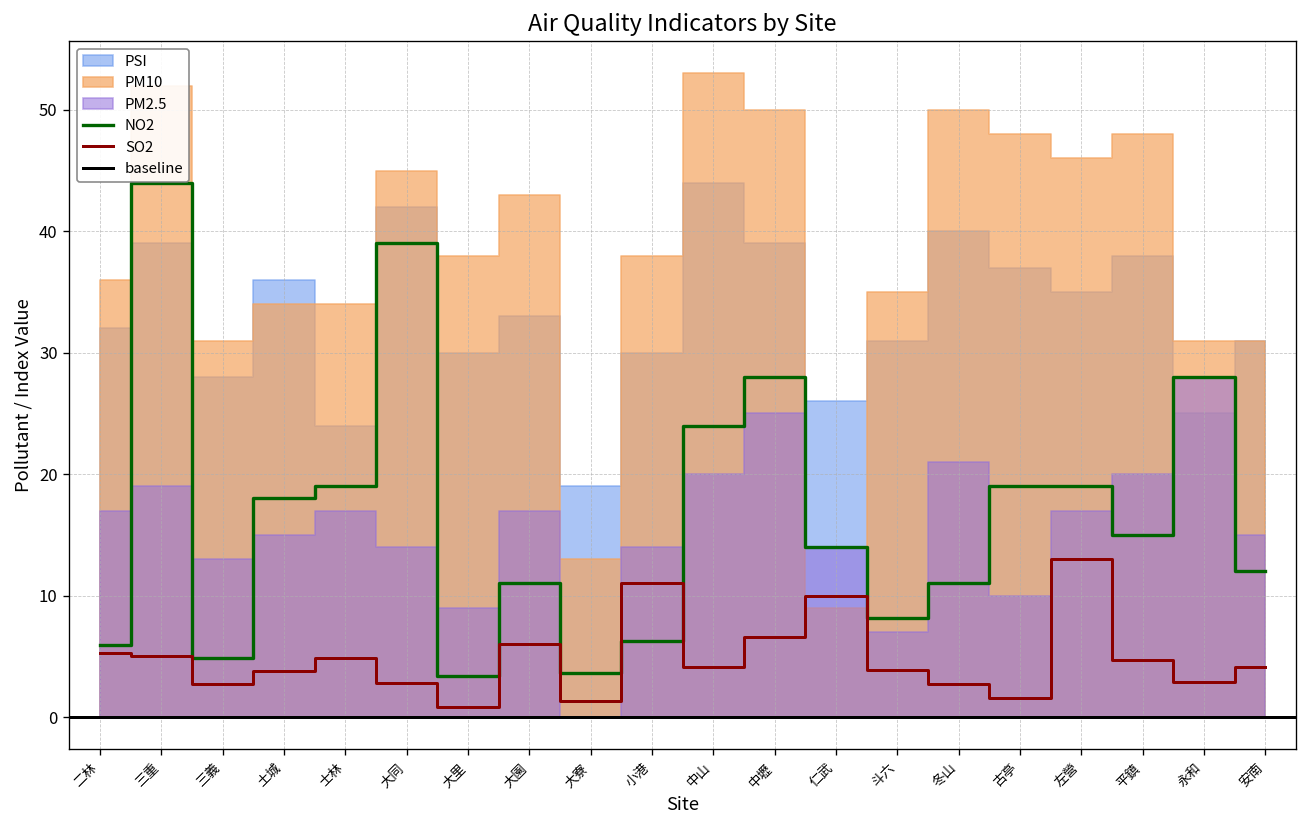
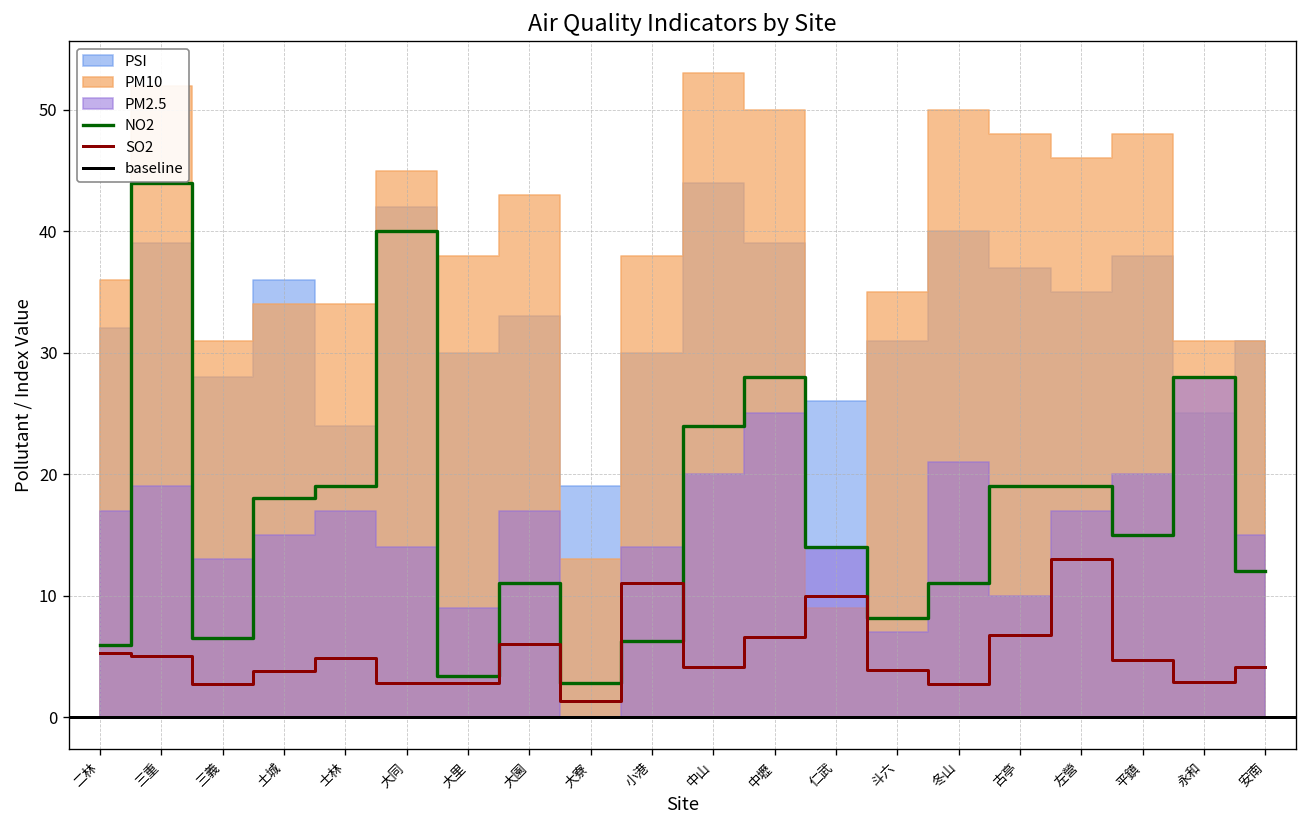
  {
    "NO2": {
      "二林": 5.9,
-     "三義": 4.9,
+     "三義": 6.5,
      "土城": 18.0,
      "士林": 19.0,
-     "大同": 39,
+     "大同": 40,
      "大里": 3.4,
      "大園": 11.0,
-     "大寮": 3.6,
+     "大寮": 2.8,
      "小港": 6.3,
      "中山": 24.0,
      "中壢": 28.0,
      "仁武": 14.0,
      "斗六": 8.2,
      "冬山": 11.0,
      "古亭": 19.0,
      "左營": 19.0,
      "平鎮": 15.0,
      "永和": 28.0,
      "安南": 12.0
    },
    "SO2": {
      "二林": 5.3,
      "三重": 5.0,
      "三義": 2.7,
      "土城": 3.8,
      "士林": 4.9,
      "大同": 2.8,
-     "大里": 0.8,
+     "大里": 2.8,
      "大園": 6.0,
      "大寮": 1.3,
      "小港": 11.0,
      "中山": 4.1,
      "中壢": 6.6,
      "仁武": 10.0,
      "斗六": 3.9,
      "冬山": 2.7,
-     "古亭": 1.6,
+     "古亭": 6.8,
      "左營": 13.0,
      "平鎮": 4.7,
      "永和": 2.9,
      "安南": 4.1
    }
  }
